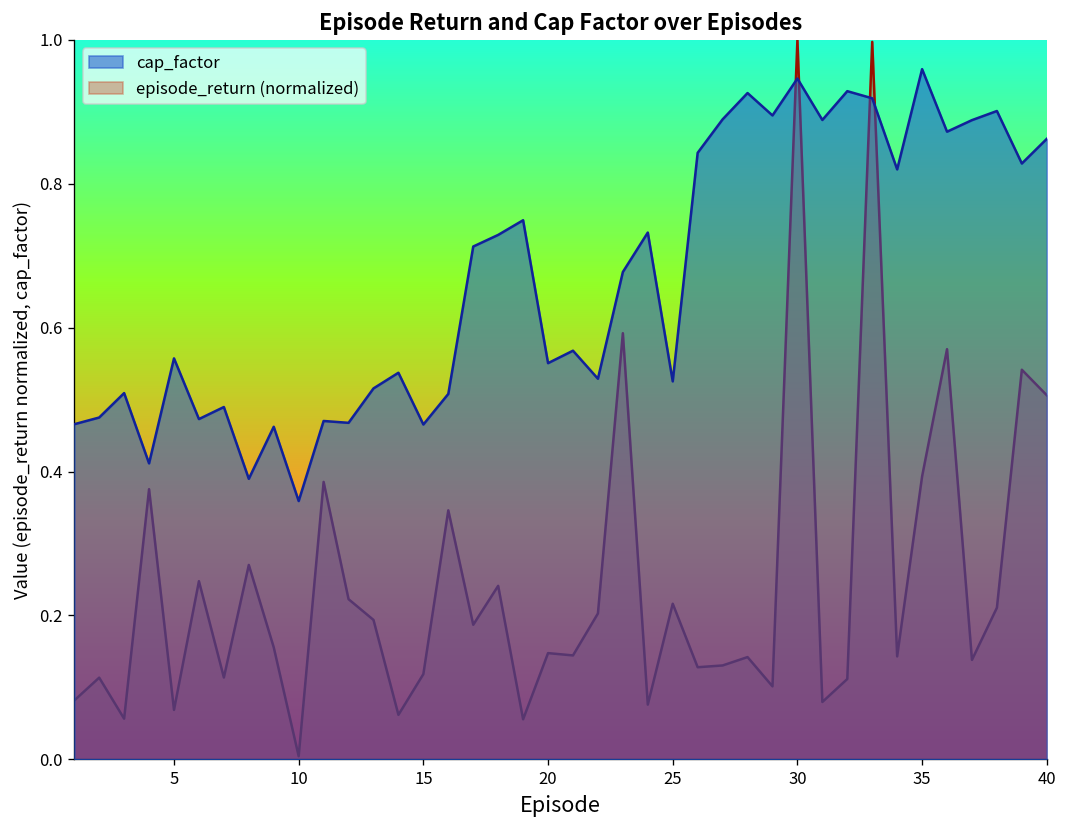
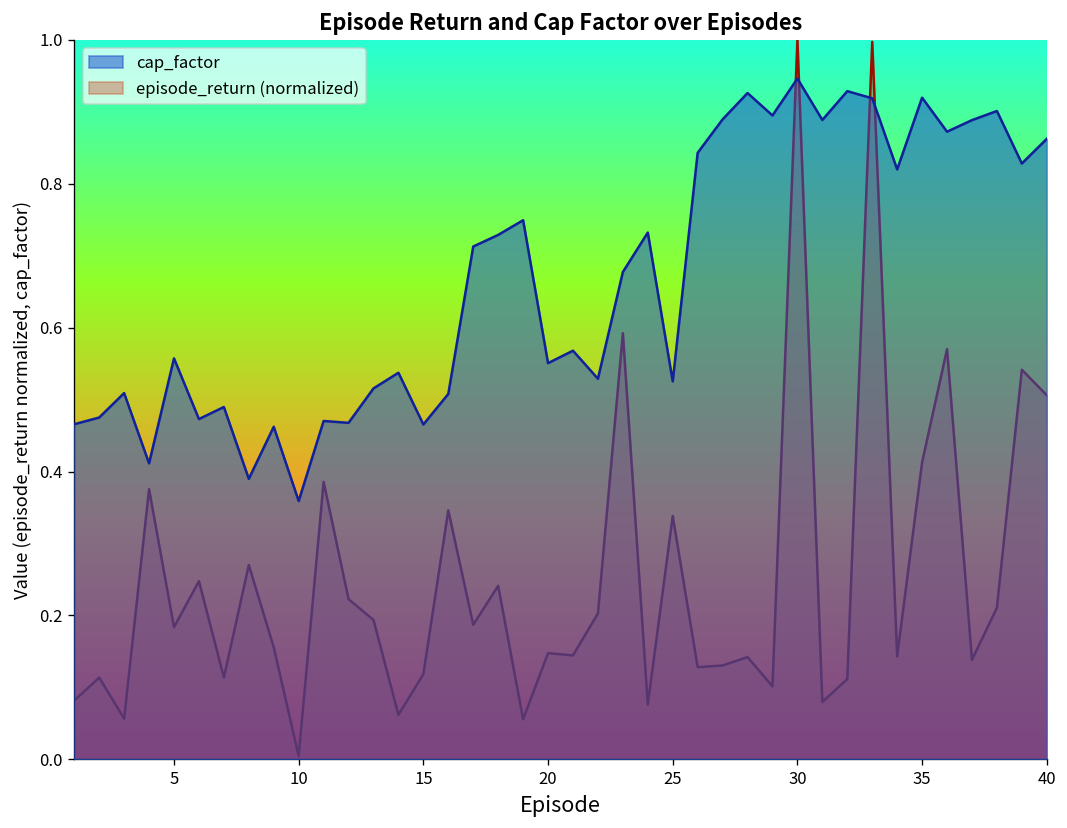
  {
    "cap_factor": {
      "5": 0.56,
      "10": 0.36,
      "15": 0.47,
      "20": 0.55,
      "25": 0.53,
      "30": 0.95,
-     "35": 0.96,
+     "35": 0.92,
      "40": 0.86
    },
    "episode_return (normalized)": {
-     "5": 0.07,
+     "5": 0.18,
      "10": 0.00,
      "15": 0.12,
      "20": 0.15,
-     "25": 0.22,
+     "25": 0.34,
      "30": 1.00,
-     "35": 0.39,
+     "35": 0.41,
      "40": 0.51
    }
  }
